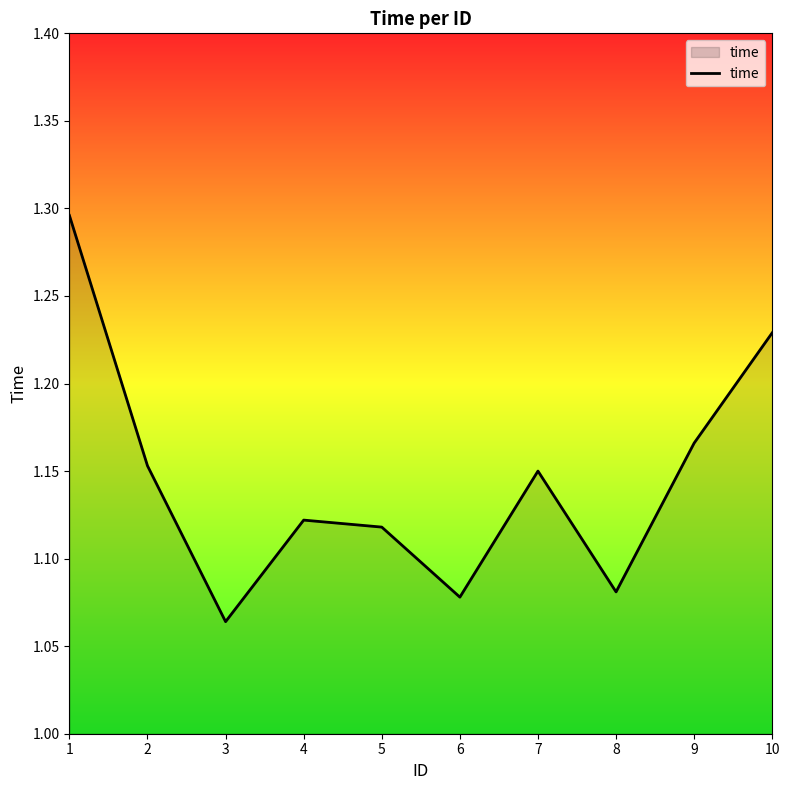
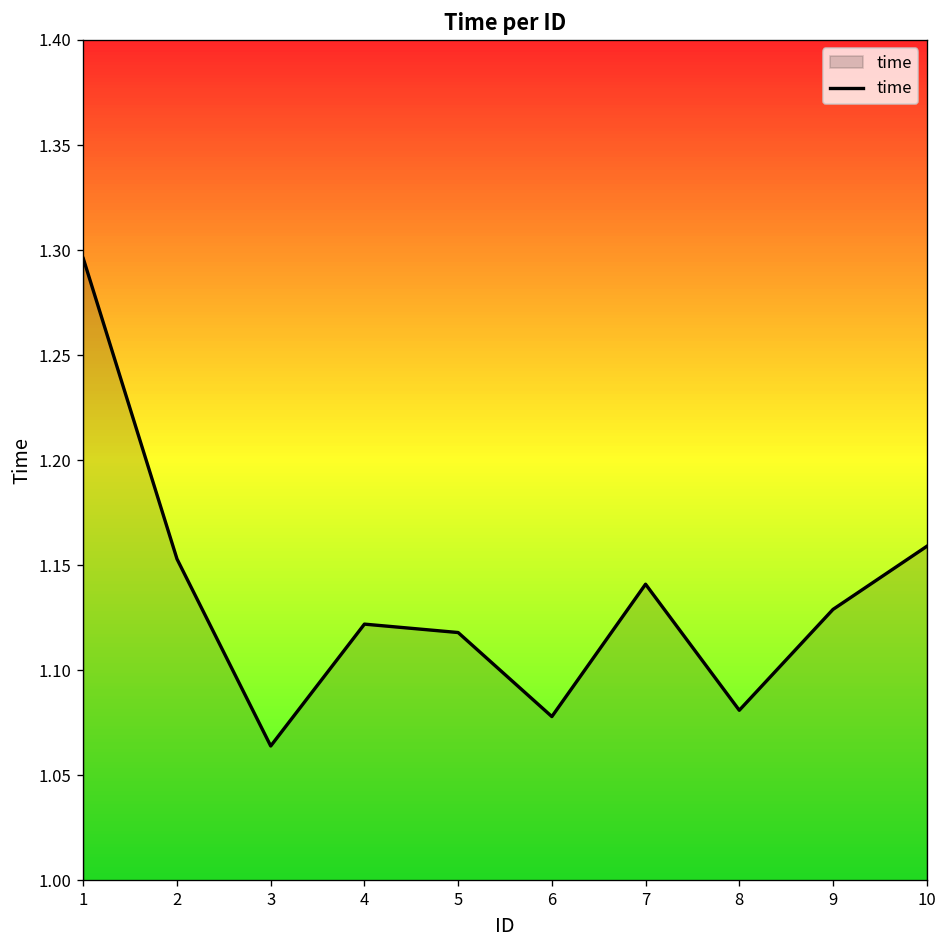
  {
    "1": 1.296,
    "2": 1.153,
    "3": 1.064,
    "4": 1.122,
    "5": 1.118,
    "6": 1.078,
-   "7": 1.150,
+   "7": 1.141,
    "8": 1.081,
-   "9": 1.166,
-   "10": 1.229
+   "9": 1.129,
+   "10": 1.159
  }
